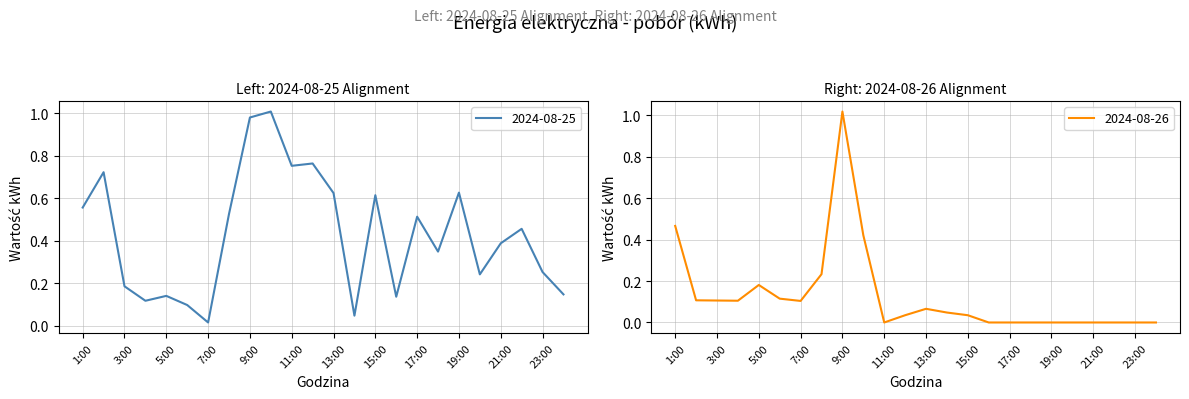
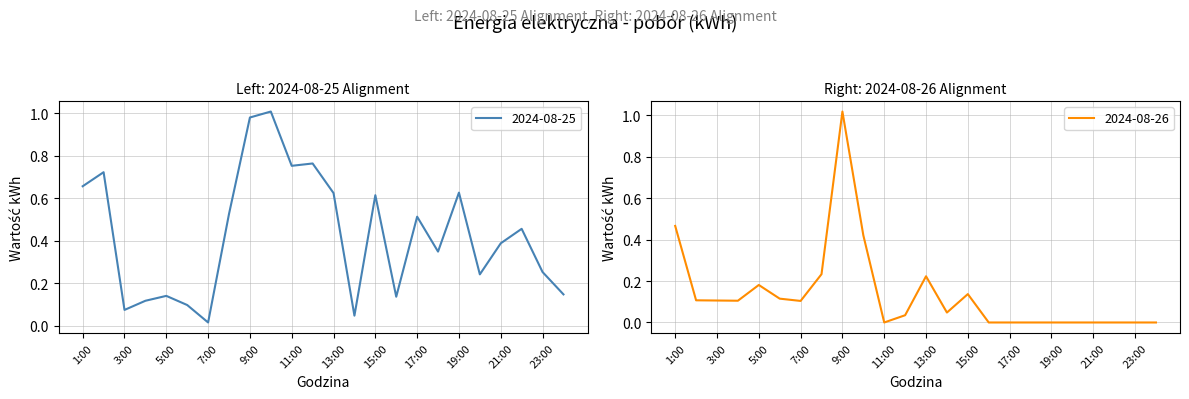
  {
    "Left: 2024-08-25 Alignment": {
-     "1:00": 0.56,
-     "3:00": 0.19,
+     "1:00": 0.66,
+     "3:00": 0.08,
      "5:00": 0.14,
      "7:00": 0.02,
      "9:00": 0.98,
      "11:00": 0.75,
      "13:00": 0.62,
      "15:00": 0.61,
      "17:00": 0.51,
      "19:00": 0.63,
      "21:00": 0.39,
      "23:00": 0.25
    },
    "Right: 2024-08-26 Alignment": {
      "1:00": 0.47,
      "3:00": 0.11,
      "5:00": 0.18,
      "7:00": 0.10,
      "9:00": 1.02,
      "11:00": 0.00,
-     "13:00": 0.07,
-     "15:00": 0.04,
+     "13:00": 0.22,
+     "15:00": 0.14,
      "17:00": 0.00,
      "19:00": 0.00,
      "21:00": 0.00,
      "23:00": 0.00
    }
  }
